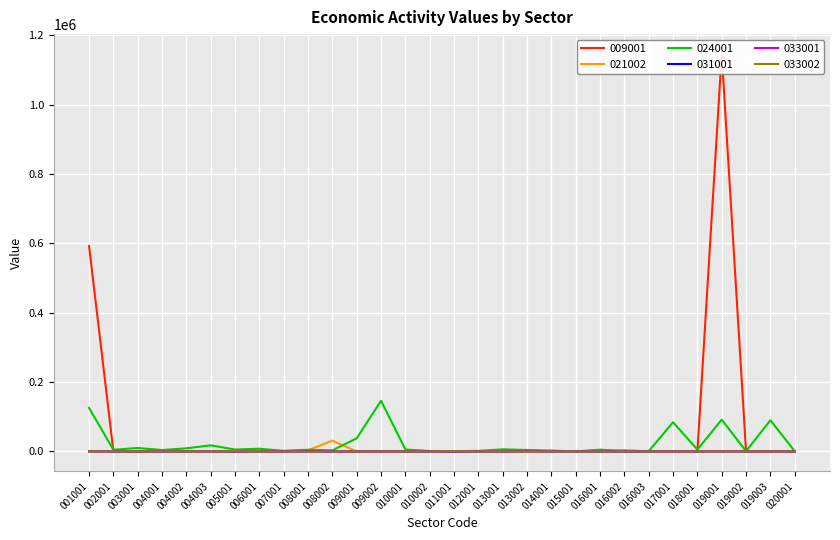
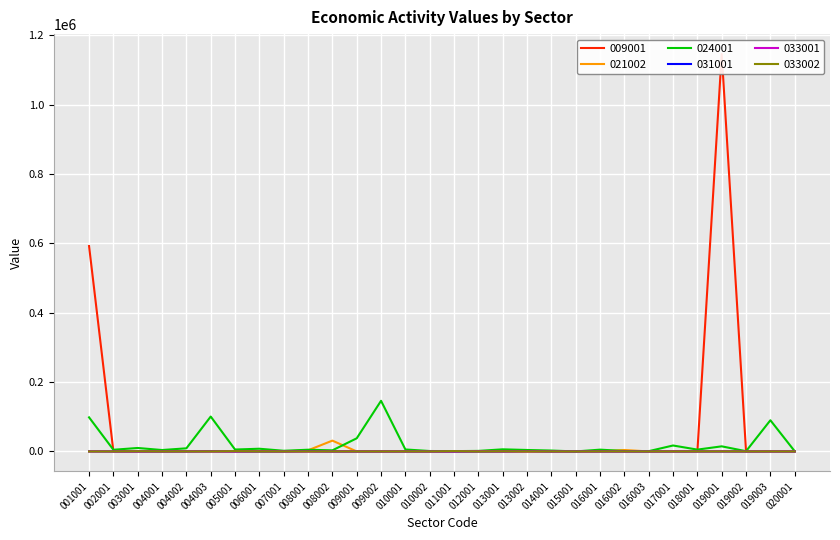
  {
    "009001": {
      "001001": 590000
    },
    "021002": {
      "008002": 30000
    },
    "024001": {
-     "001001": 130000,
+     "001001": 100000,
      "003001": 10000,
      "004002": 10000,
-     "004003": 20000,
+     "004003": 100000,
      "009001": 40000,
      "009002": 150000,
-     "017001": 80000,
-     "019001": 90000,
+     "017001": 20000,
+     "019001": 10000,
      "019003": 90000
    }
  }
